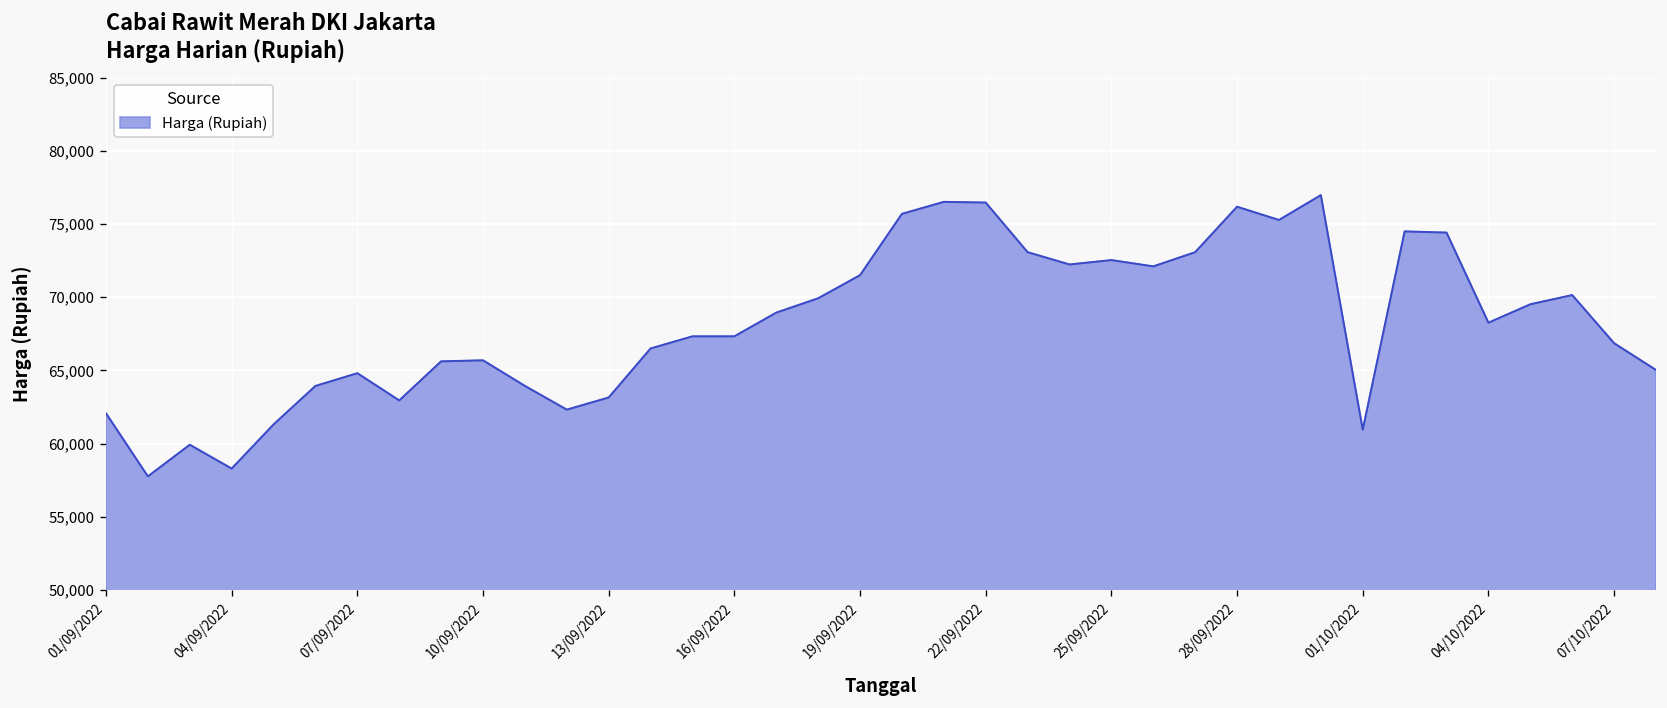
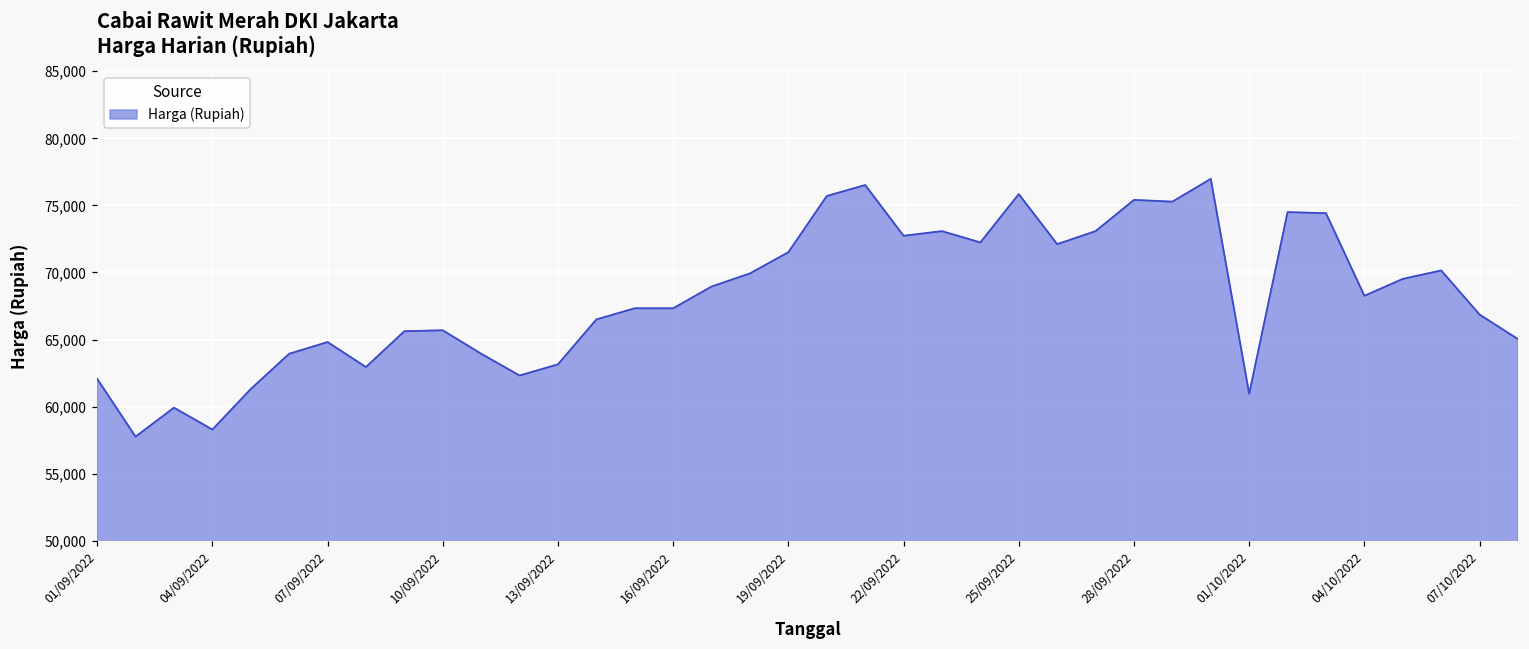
  {
    "01/09/2022": "62,100",
    "04/09/2022": "58,300",
    "07/09/2022": "64,800",
    "10/09/2022": "65,700",
    "13/09/2022": "63,200",
    "16/09/2022": "67,300",
    "19/09/2022": "71,500",
-   "22/09/2022": "76,500",
-   "25/09/2022": "72,500",
-   "28/09/2022": "76,200",
+   "22/09/2022": "72,700",
+   "25/09/2022": "75,800",
+   "28/09/2022": "75,400",
    "01/10/2022": "61,000",
    "04/10/2022": "68,300",
    "07/10/2022": "66,900"
  }
